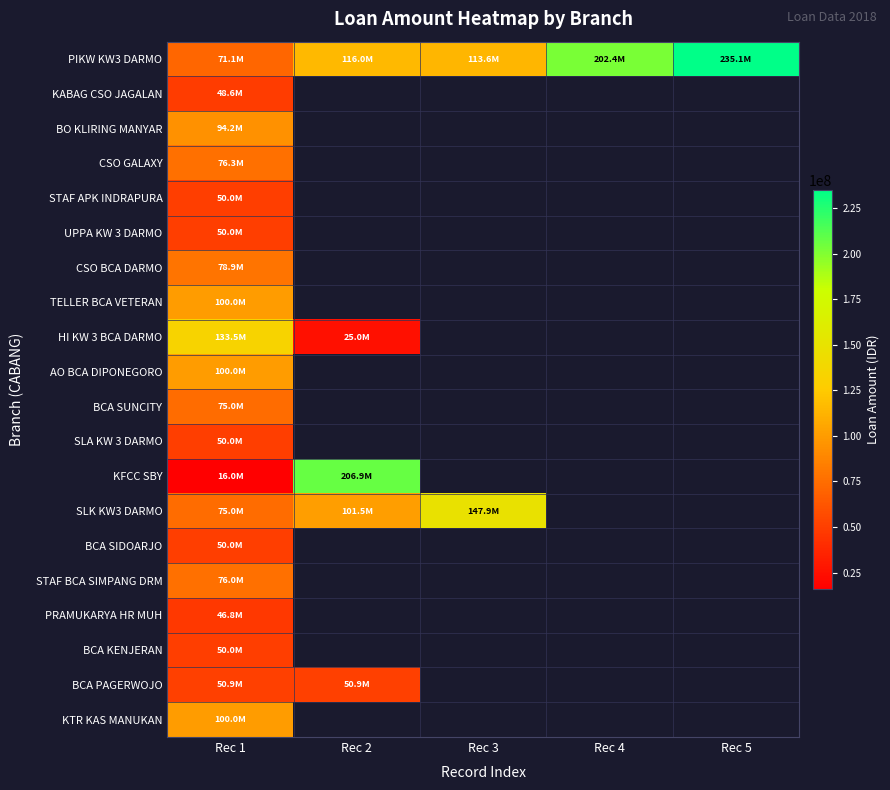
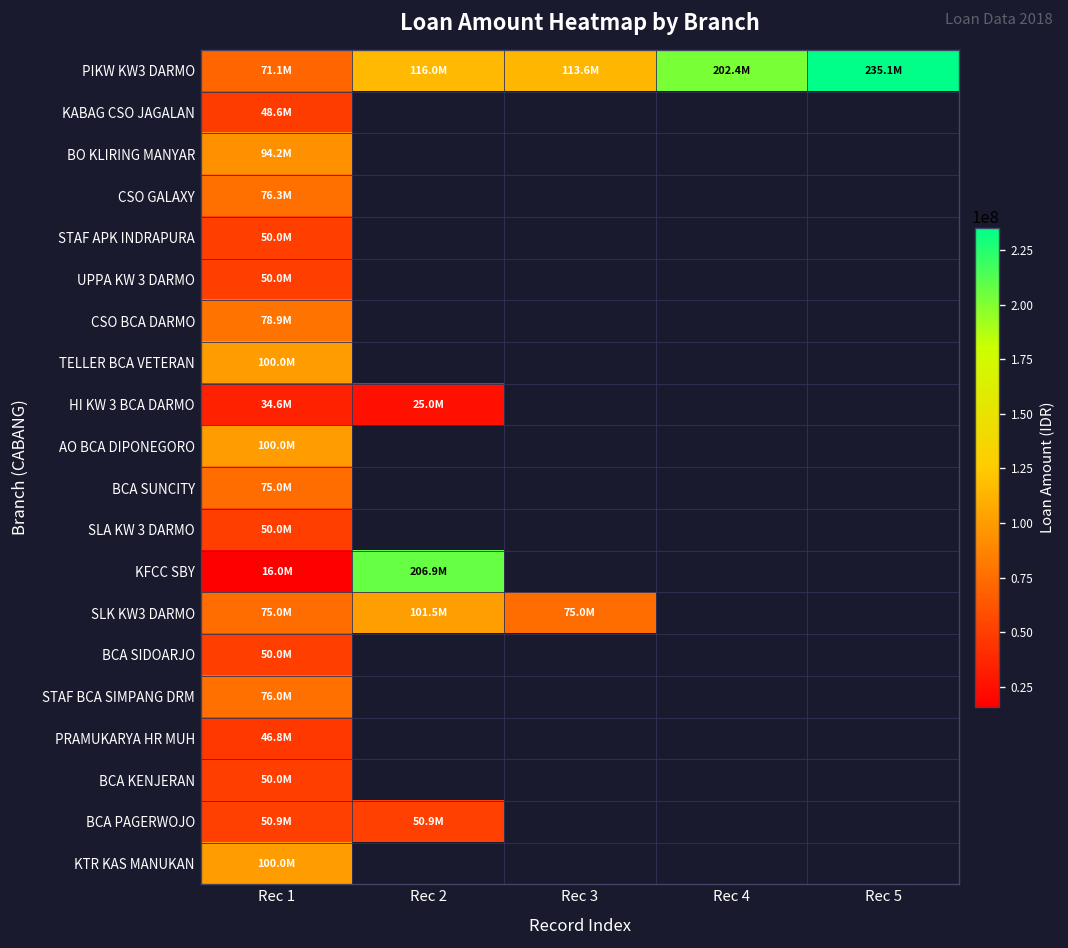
  {
    "PIKW KW3 DARMO": {
      "Rec 1": "71.1M",
      "Rec 2": "116.0M",
      "Rec 3": "113.6M",
      "Rec 4": "202.4M",
      "Rec 5": "235.1M"
    },
    "KABAG CSO JAGALAN": {
      "Rec 1": "48.6M"
    },
    "BO KLIRING MANYAR": {
      "Rec 1": "94.2M"
    },
    "CSO GALAXY": {
      "Rec 1": "76.3M"
    },
    "STAF APK INDRAPURA": {
      "Rec 1": "50.0M"
    },
    "UPPA KW 3 DARMO": {
      "Rec 1": "50.0M"
    },
    "CSO BCA DARMO": {
      "Rec 1": "78.9M"
    },
    "TELLER BCA VETERAN": {
      "Rec 1": "100.0M"
    },
    "HI KW 3 BCA DARMO": {
-     "Rec 1": "133.5M",
+     "Rec 1": "34.6M",
      "Rec 2": "25.0M"
    },
    "AO BCA DIPONEGORO": {
      "Rec 1": "100.0M"
    },
    "BCA SUNCITY": {
      "Rec 1": "75.0M"
    },
    "SLA KW 3 DARMO": {
      "Rec 1": "50.0M"
    },
    "KFCC SBY": {
      "Rec 1": "16.0M",
      "Rec 2": "206.9M"
    },
    "SLK KW3 DARMO": {
      "Rec 1": "75.0M",
      "Rec 2": "101.5M",
-     "Rec 3": "147.9M"
+     "Rec 3": "75.0M"
    },
    "BCA SIDOARJO": {
      "Rec 1": "50.0M"
    },
    "STAF BCA SIMPANG DRM": {
      "Rec 1": "76.0M"
    },
    "PRAMUKARYA HR MUH": {
      "Rec 1": "46.8M"
    },
    "BCA KENJERAN": {
      "Rec 1": "50.0M"
    },
    "BCA PAGERWOJO": {
      "Rec 1": "50.9M",
      "Rec 2": "50.9M"
    },
    "KTR KAS MANUKAN": {
      "Rec 1": "100.0M"
    }
  }
